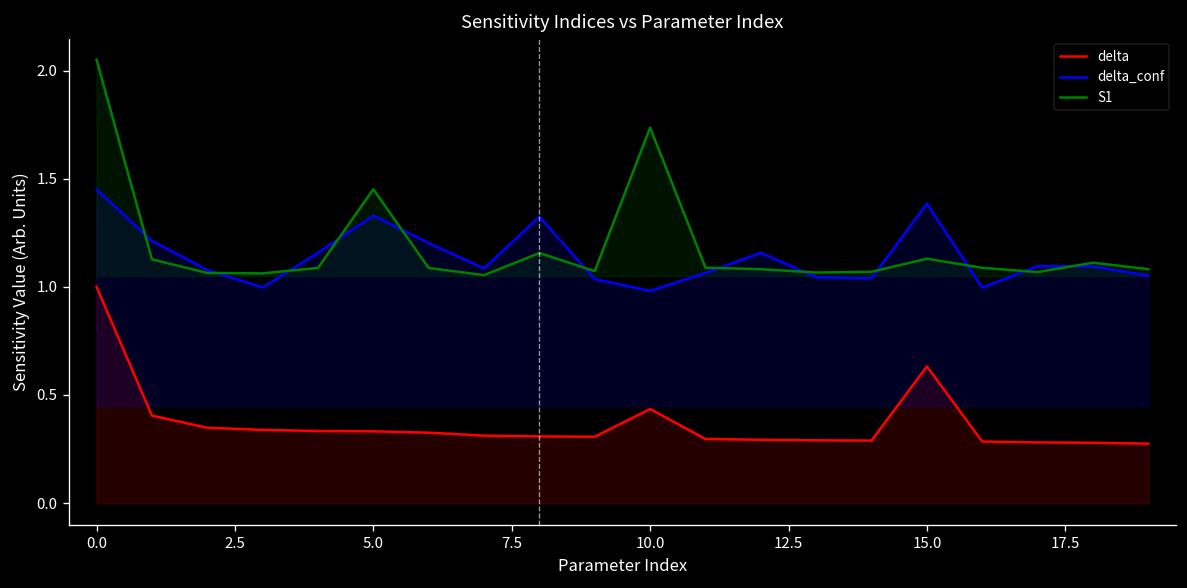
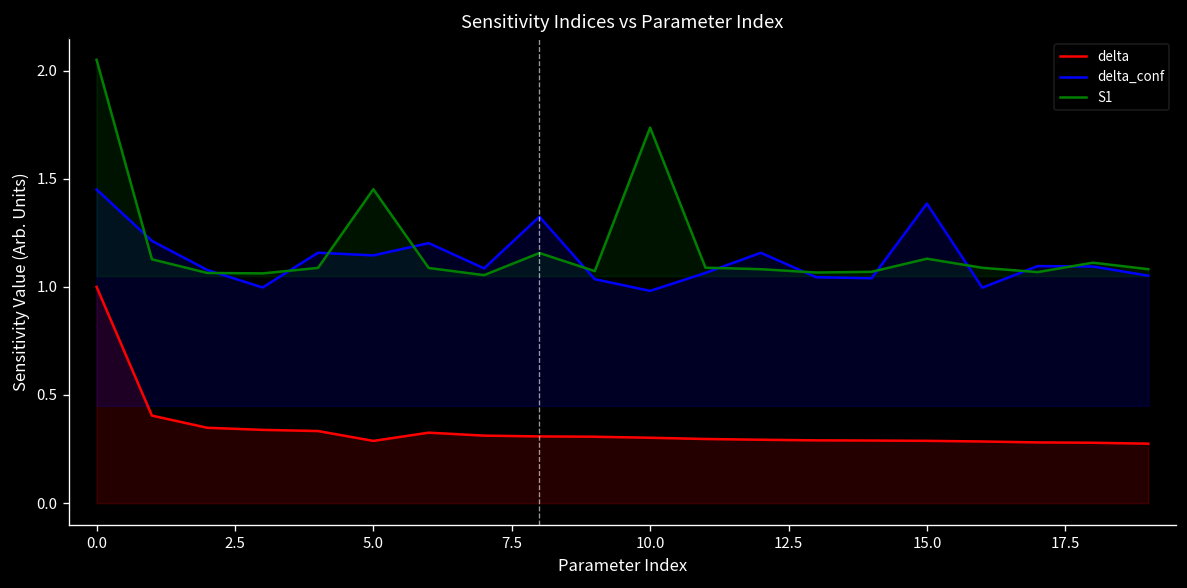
  {
    "delta": {
      "0.0": 1.00,
-     "5.0": 0.33,
-     "10.0": 0.44,
-     "15.0": 0.63
+     "5.0": 0.29,
+     "10.0": 0.30,
+     "15.0": 0.29
    },
    "delta_conf": {
      "0.0": 1.45,
-     "5.0": 1.33,
+     "5.0": 1.15,
      "10.0": 0.98,
      "15.0": 1.39
    },
    "S1": {
      "0.0": 2.05,
      "5.0": 1.45,
      "10.0": 1.74,
      "15.0": 1.13
    }
  }
